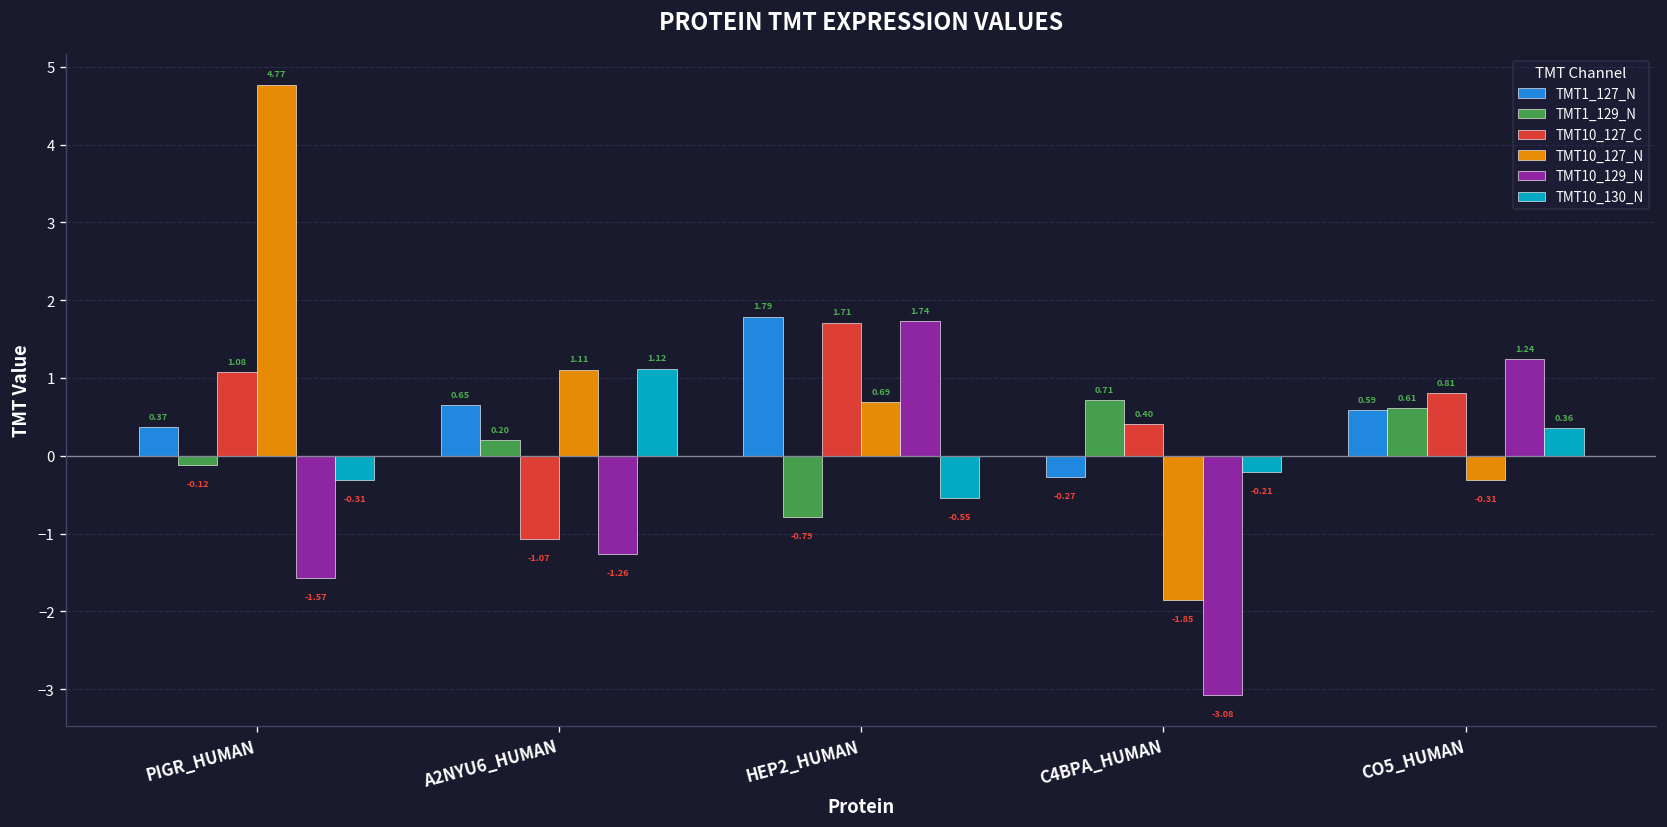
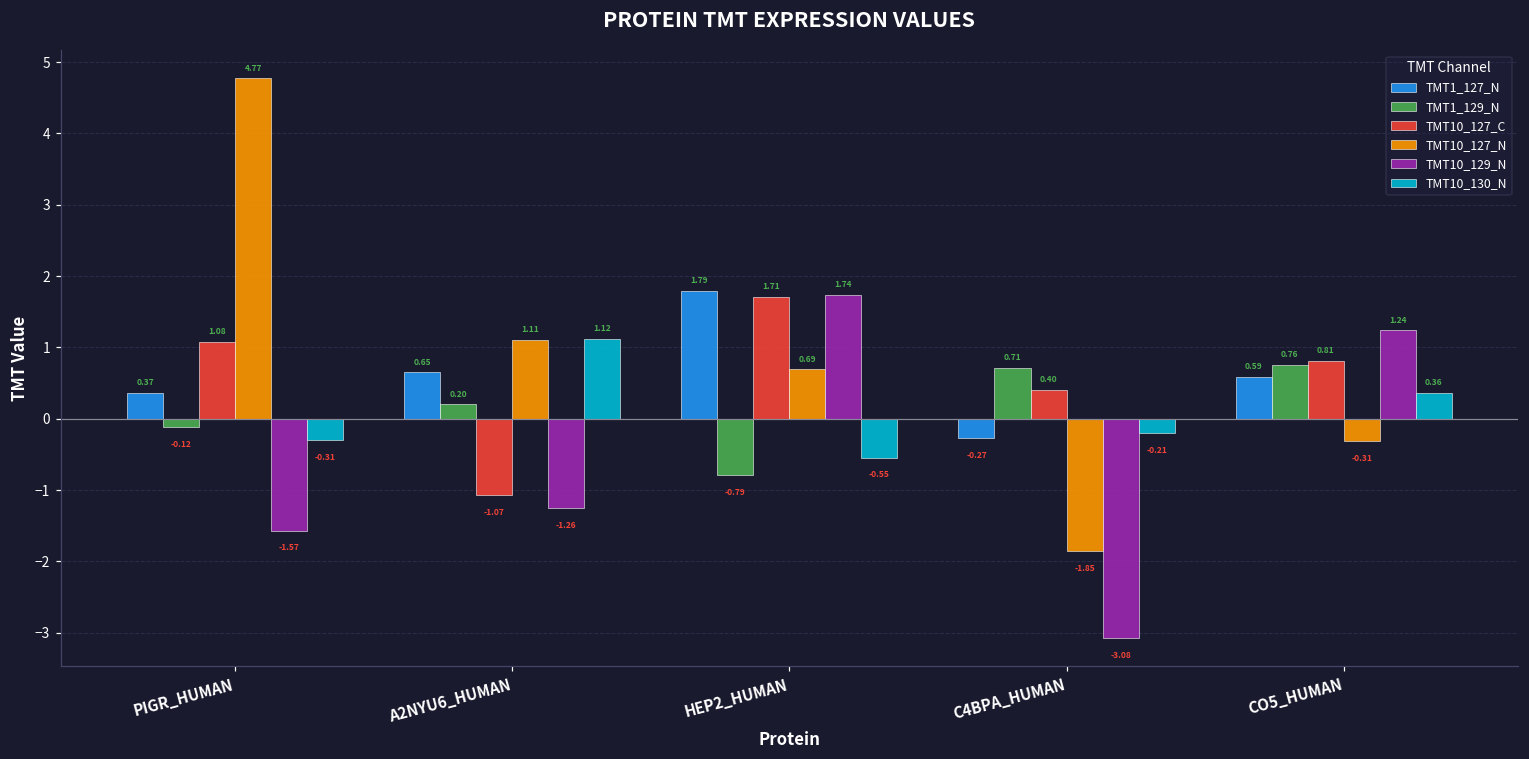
  {
    "TMT1_129_N": {
      "PIGR_HUMAN": -0.12,
      "A2NYU6_HUMAN": 0.20,
      "HEP2_HUMAN": -0.79,
      "C4BPA_HUMAN": 0.71,
-     "CO5_HUMAN": 0.61
+     "CO5_HUMAN": 0.76
    },
    "TMT10_127_C": {
      "PIGR_HUMAN": 1.08,
      "A2NYU6_HUMAN": -1.07,
      "HEP2_HUMAN": 1.71,
      "C4BPA_HUMAN": 0.40,
      "CO5_HUMAN": 0.81
    },
    "TMT10_127_N": {
      "PIGR_HUMAN": 4.77,
      "A2NYU6_HUMAN": 1.11,
      "HEP2_HUMAN": 0.69,
      "C4BPA_HUMAN": -1.85,
      "CO5_HUMAN": -0.31
    },
    "TMT10_129_N": {
      "PIGR_HUMAN": -1.57,
      "A2NYU6_HUMAN": -1.26,
      "HEP2_HUMAN": 1.74,
      "C4BPA_HUMAN": -3.08,
      "CO5_HUMAN": 1.24
    }
  }
